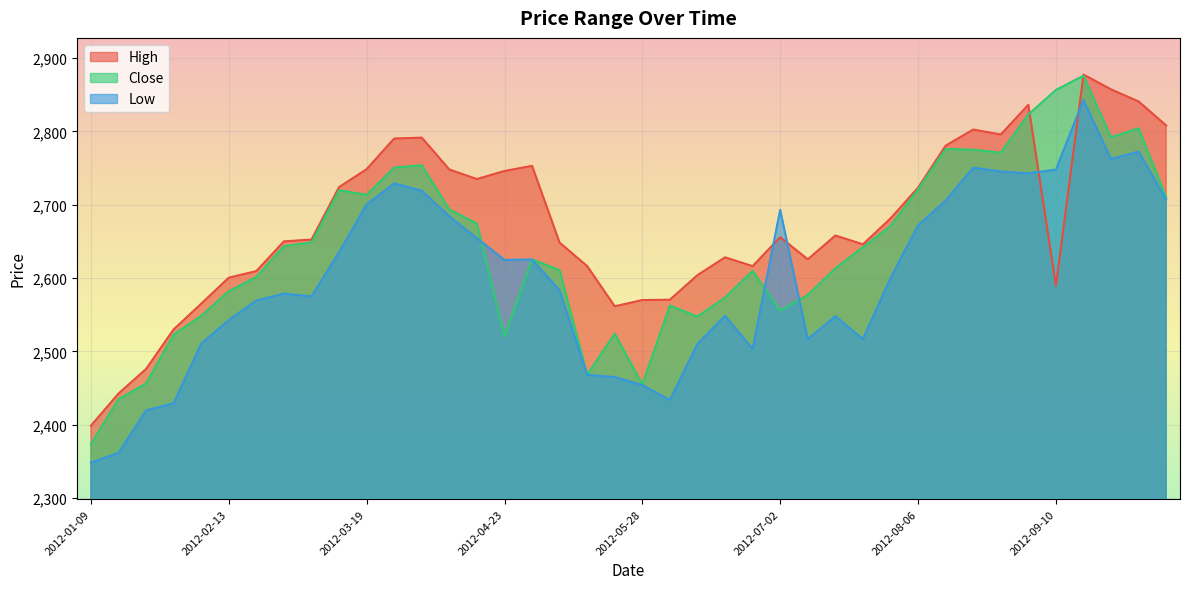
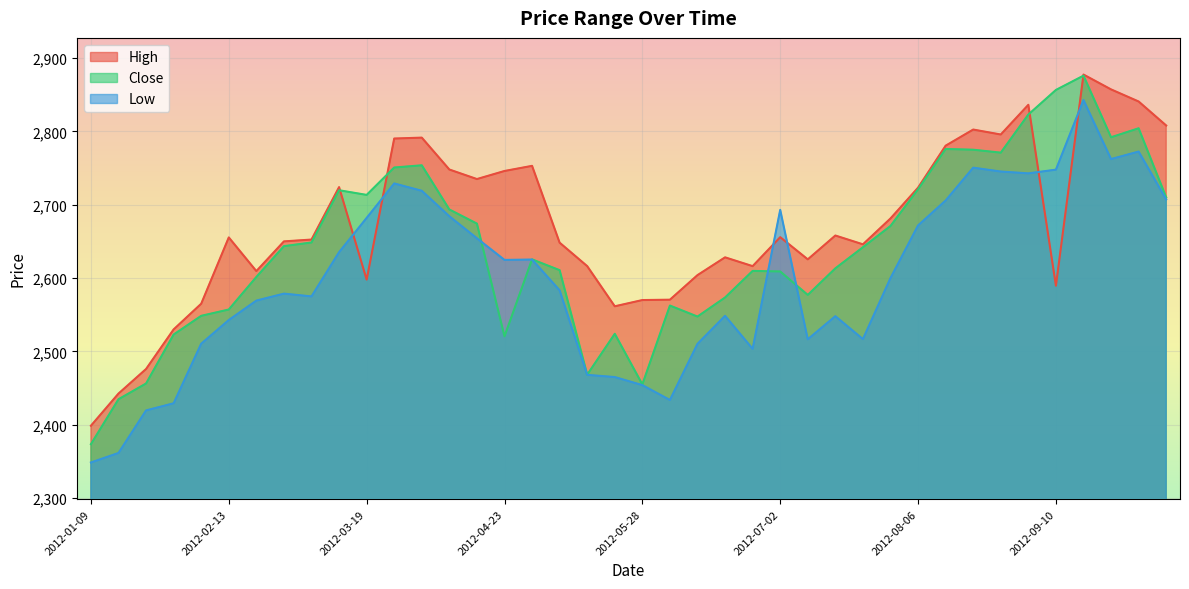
  {
    "High": {
      "2012-01-09": "2,400",
-     "2012-02-13": "2,600",
-     "2012-03-19": "2,750",
+     "2012-02-13": "2,660",
+     "2012-03-19": "2,600",
      "2012-04-23": "2,750",
      "2012-05-28": "2,570",
      "2012-07-02": "2,660",
      "2012-09-10": "2,590"
    },
    "Close": {
      "2012-01-09": "2,370",
-     "2012-02-13": "2,580",
+     "2012-02-13": "2,560",
      "2012-03-19": "2,710",
      "2012-04-23": "2,520",
-     "2012-07-02": "2,560",
+     "2012-07-02": "2,610",
      "2012-09-10": "2,860"
    },
    "Low": {
      "2012-01-09": "2,350",
      "2012-02-13": "2,540",
-     "2012-03-19": "2,700",
+     "2012-03-19": "2,680",
      "2012-04-23": "2,620",
      "2012-07-02": "2,690",
      "2012-08-06": "2,670",
      "2012-09-10": "2,750"
    }
  }
